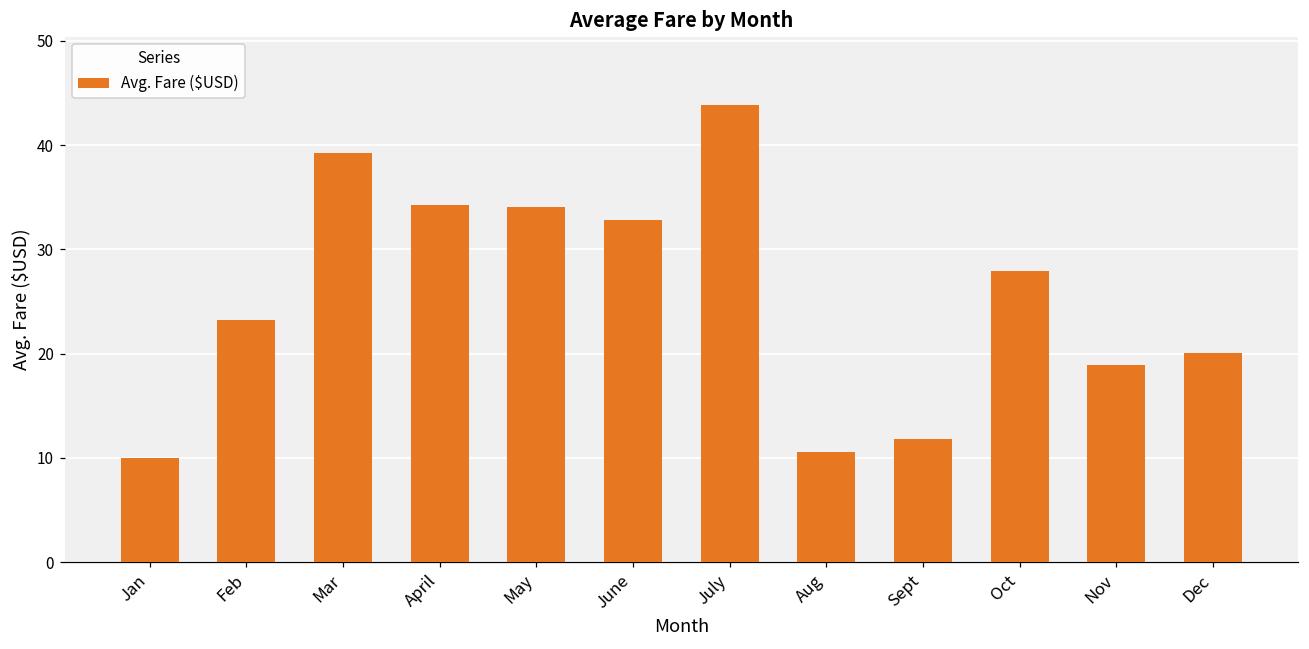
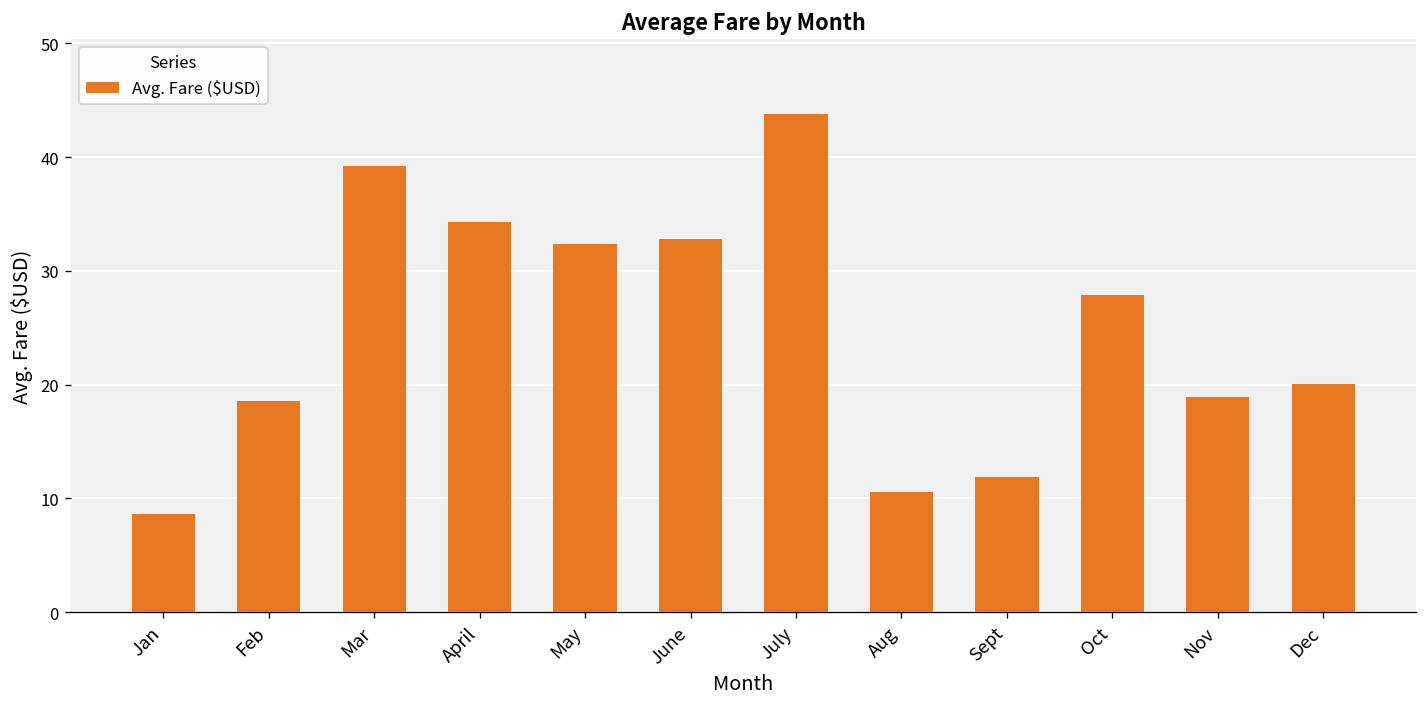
  {
-   "Jan": 10,
-   "Feb": 23,
+   "Jan": 9,
+   "Feb": 19,
    "Mar": 39,
    "April": 34,
-   "May": 34,
+   "May": 32,
    "June": 33,
    "July": 44,
    "Aug": 11,
    "Sept": 12,
    "Oct": 28,
    "Nov": 19,
    "Dec": 20
  }
